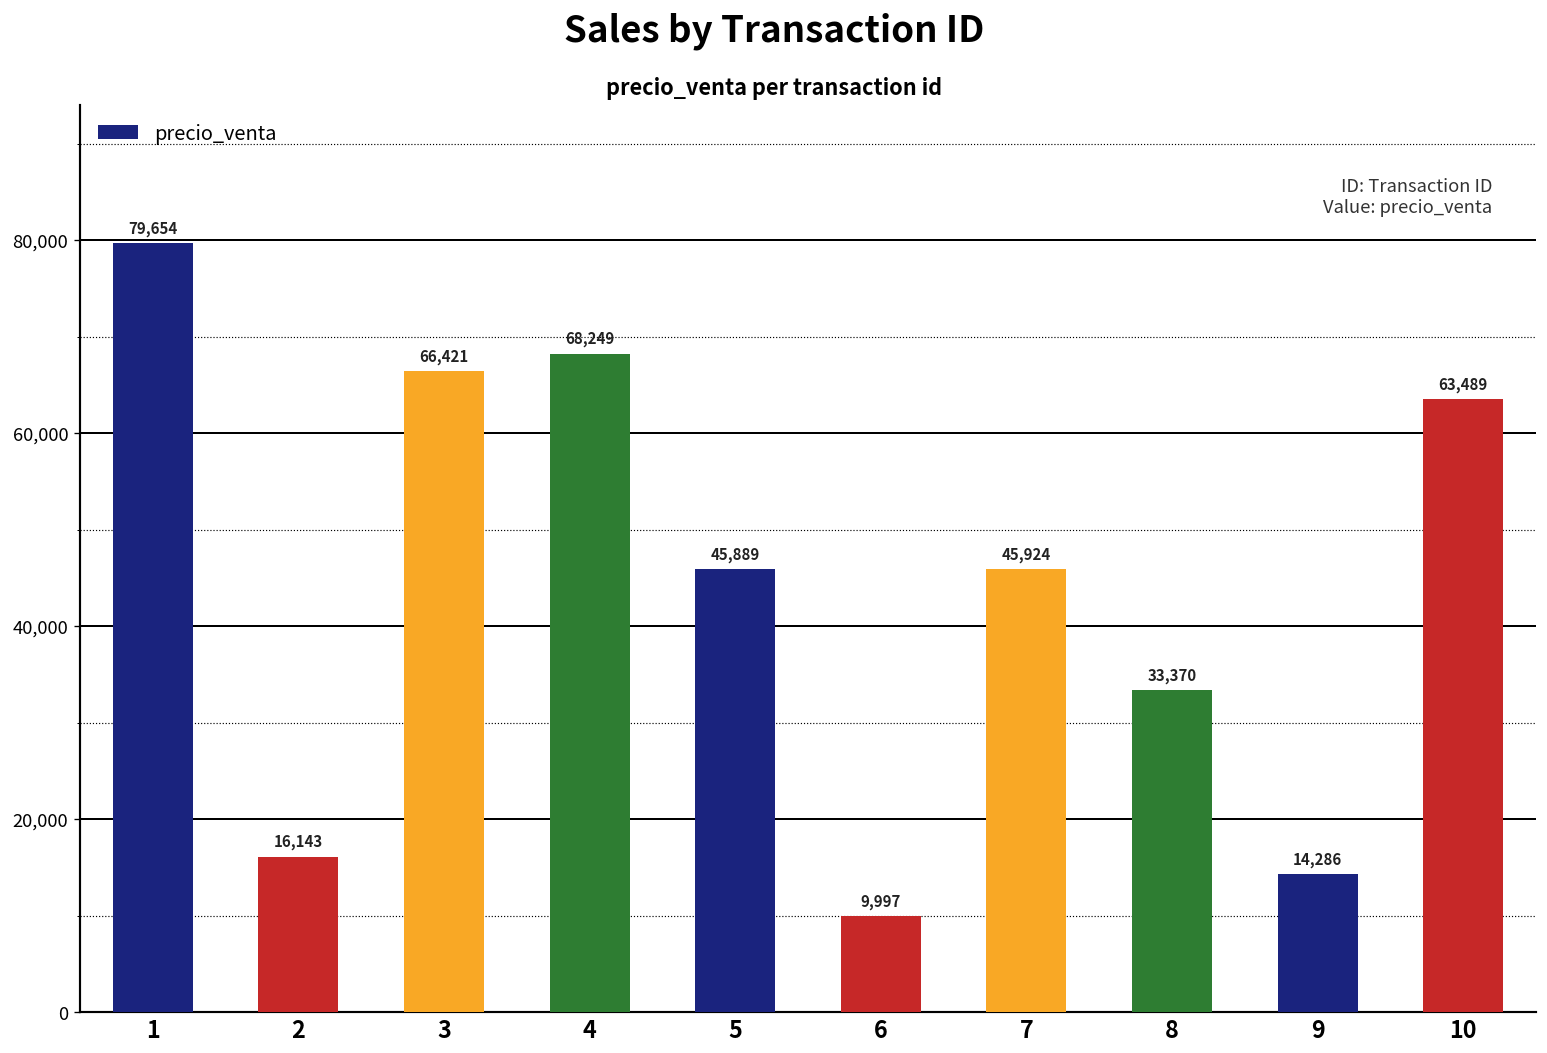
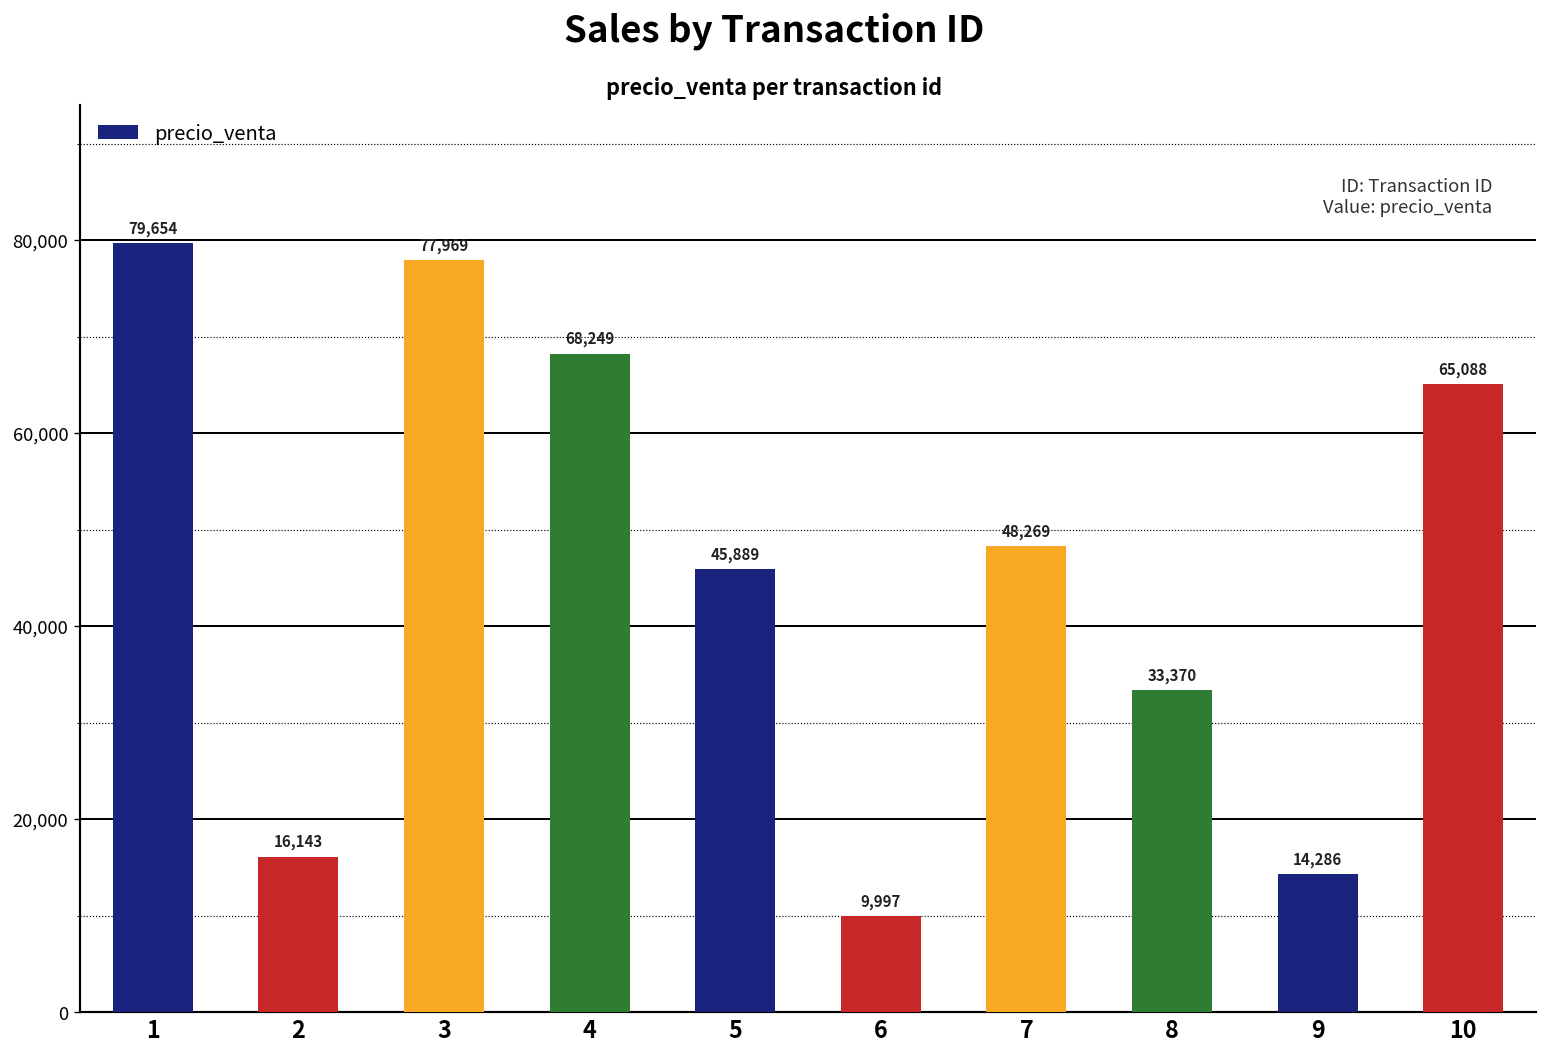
  {
    "1": "79,654",
    "2": "16,143",
-   "3": "66,421",
+   "3": "77,969",
    "4": "68,249",
    "5": "45,889",
    "6": "9,997",
-   "7": "45,924",
+   "7": "48,269",
    "8": "33,370",
    "9": "14,286",
-   "10": "63,489"
+   "10": "65,088"
  }
